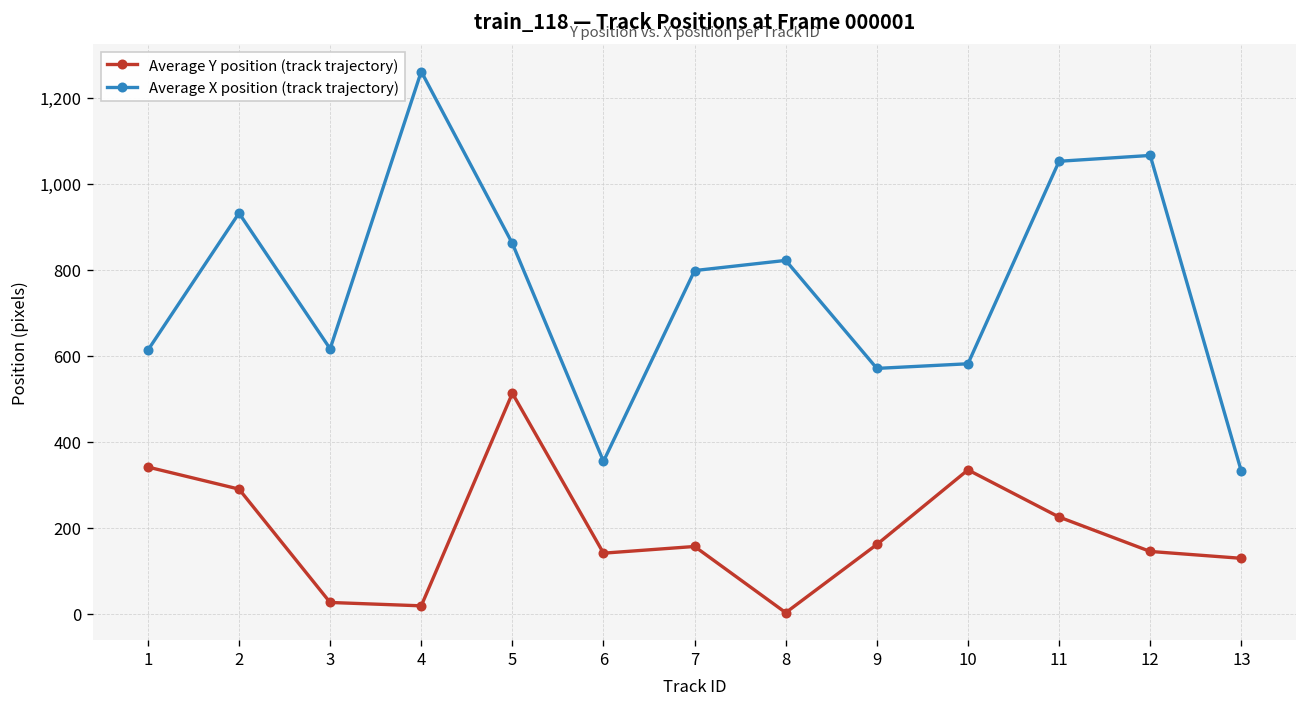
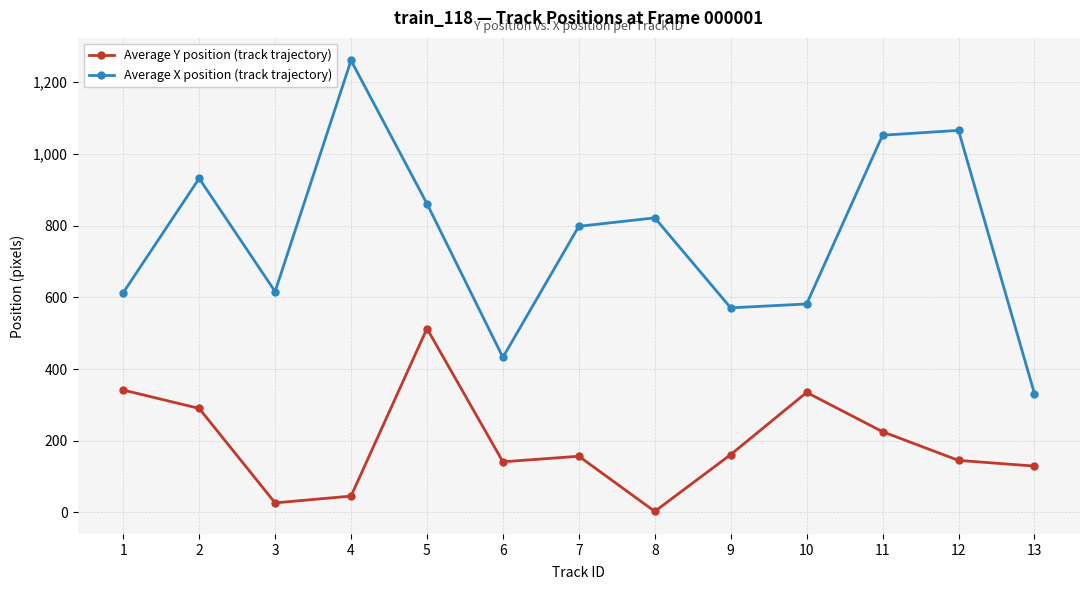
  {
    "Average Y position (track trajectory)": {
      "1": "340",
      "2": "290",
      "3": "30",
-     "4": "20",
+     "4": "50",
      "5": "510",
      "6": "140",
      "7": "160",
      "8": "0",
      "9": "160",
      "10": "330",
      "11": "230",
      "12": "150",
      "13": "130"
    },
    "Average X position (track trajectory)": {
      "1": "610",
      "2": "930",
      "3": "620",
      "4": "1,260",
      "5": "860",
-     "6": "350",
+     "6": "430",
      "7": "800",
      "8": "820",
      "9": "570",
      "10": "580",
      "11": "1,050",
      "12": "1,070",
      "13": "330"
    }
  }
